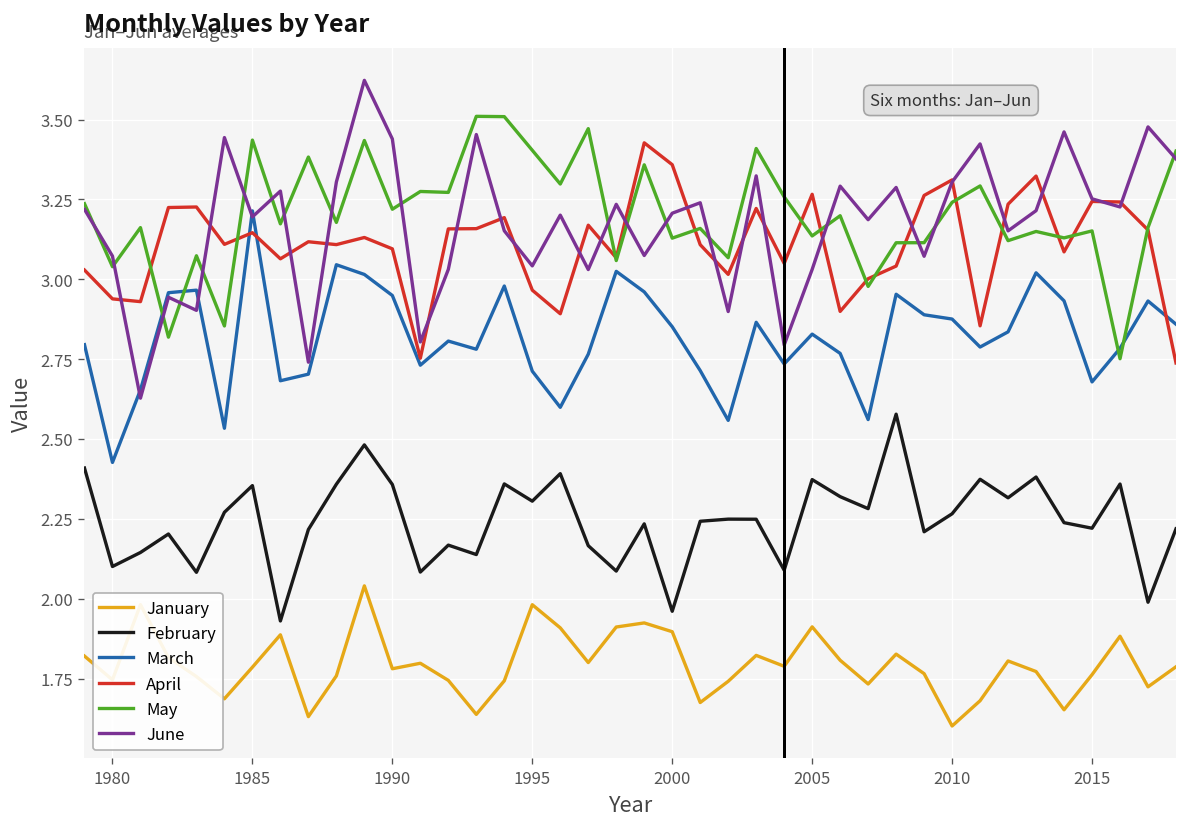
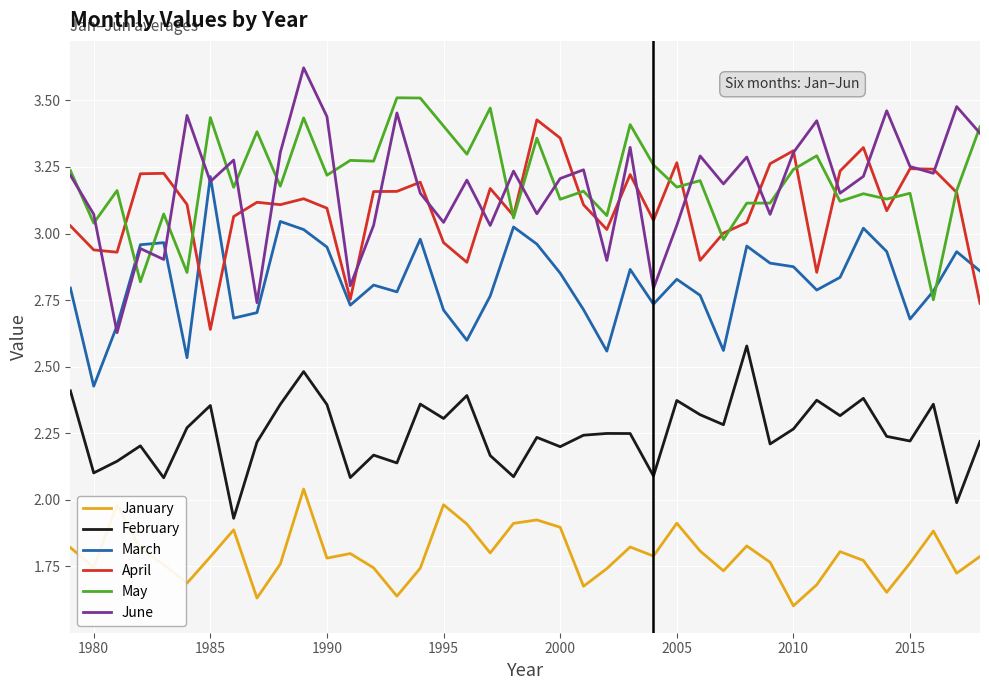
  {
    "January": {
      "1985": 1.79,
      "1990": 1.78,
      "1995": 1.98,
      "2000": 1.90,
      "2005": 1.91,
      "2010": 1.60,
      "2015": 1.76
    },
    "February": {
      "1980": 2.10,
      "1985": 2.35,
      "1990": 2.36,
      "1995": 2.31,
-     "2000": 1.96,
+     "2000": 2.20,
      "2005": 2.37,
      "2010": 2.27,
      "2015": 2.22
    },
    "March": {
      "1980": 2.43,
      "1985": 3.21,
      "1990": 2.95,
      "1995": 2.71,
      "2000": 2.85,
      "2005": 2.83,
      "2010": 2.88,
      "2015": 2.68
    },
    "April": {
      "1980": 2.94,
-     "1985": 3.15,
+     "1985": 2.64,
      "1990": 3.10,
      "1995": 2.97,
      "2000": 3.36,
      "2005": 3.27
    },
    "May": {
      "1980": 3.04,
      "1985": 3.44,
      "1990": 3.22,
      "1995": 3.40,
      "2000": 3.13,
-     "2005": 3.14,
+     "2005": 3.17,
      "2010": 3.24,
      "2015": 3.15
    },
    "June": {
      "1980": 3.07,
      "1985": 3.20,
      "1990": 3.44,
      "1995": 3.04,
      "2000": 3.21,
      "2005": 3.03
    }
  }
